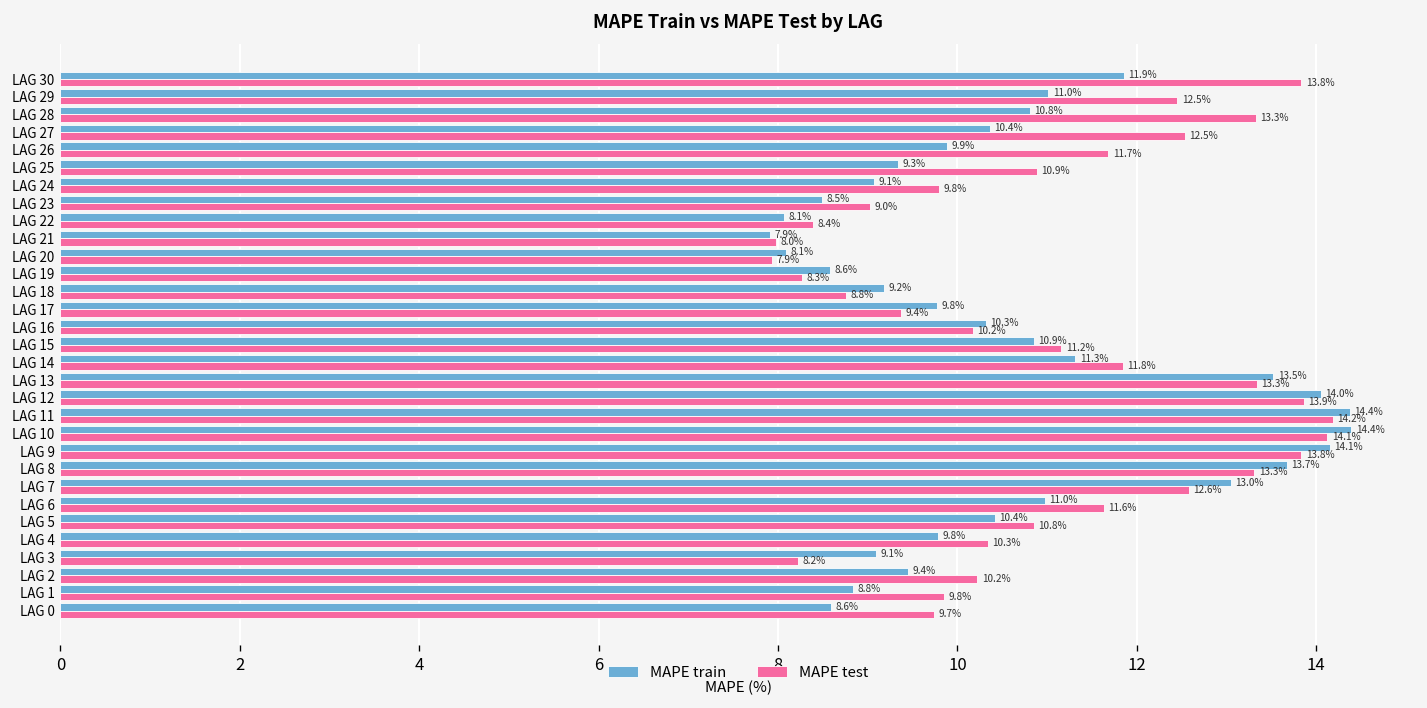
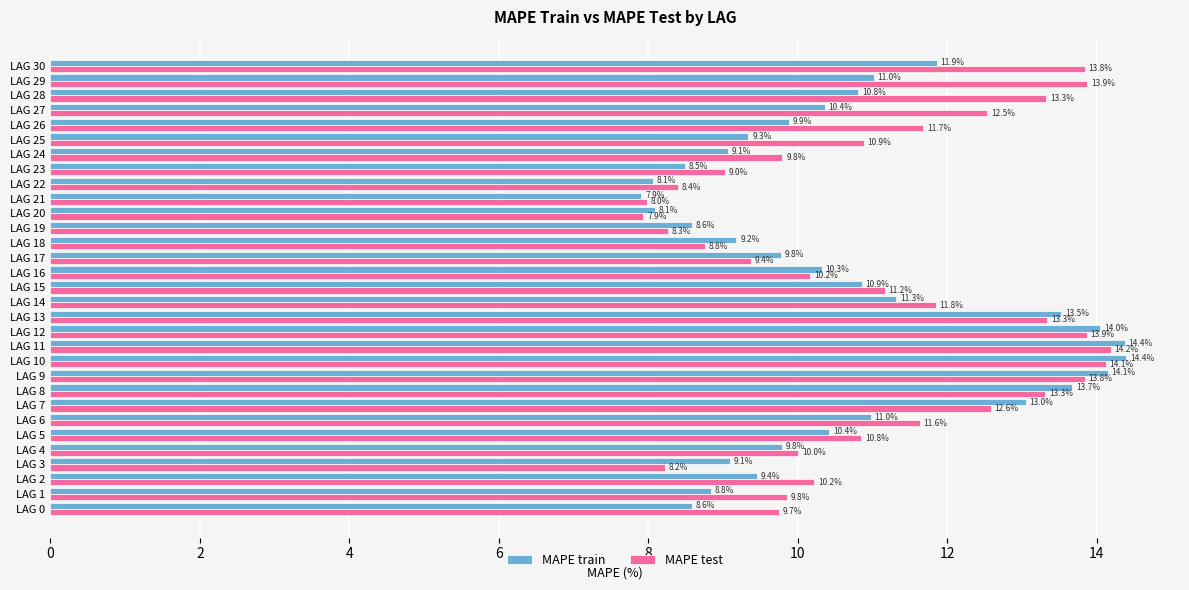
  {
    "MAPE train": {
      "LAG 30": "11.9%",
      "LAG 29": "11.0%",
      "LAG 28": "10.8%",
      "LAG 27": "10.4%",
      "LAG 26": "9.9%",
      "LAG 25": "9.3%",
      "LAG 24": "9.1%",
      "LAG 23": "8.5%",
      "LAG 22": "8.1%",
      "LAG 20": "8.1%",
      "LAG 19": "8.6%",
      "LAG 18": "9.2%",
      "LAG 17": "9.8%",
      "LAG 15": "10.9%",
      "LAG 14": "11.3%",
      "LAG 13": "13.5%",
      "LAG 12": "14.0%",
      "LAG 11": "14.4%",
      "LAG 10": "14.4%",
      "LAG 9": "14.1%",
      "LAG 8": "13.7%",
      "LAG 7": "13.0%",
      "LAG 6": "11.0%",
      "LAG 5": "10.4%",
      "LAG 4": "9.8%",
      "LAG 3": "9.1%",
      "LAG 2": "9.4%",
      "LAG 1": "8.8%",
      "LAG 0": "8.6%"
    },
    "MAPE test": {
      "LAG 30": "13.8%",
-     "LAG 29": "12.5%",
+     "LAG 29": "13.9%",
      "LAG 28": "13.3%",
      "LAG 27": "12.5%",
      "LAG 26": "11.7%",
      "LAG 25": "10.9%",
      "LAG 24": "9.8%",
      "LAG 23": "9.0%",
      "LAG 22": "8.4%",
      "LAG 20": "7.9%",
      "LAG 19": "8.3%",
      "LAG 18": "8.8%",
      "LAG 17": "9.4%",
      "LAG 15": "11.2%",
      "LAG 14": "11.8%",
      "LAG 13": "13.3%",
      "LAG 12": "13.9%",
      "LAG 11": "14.2%",
      "LAG 10": "14.1%",
      "LAG 9": "13.8%",
      "LAG 8": "13.3%",
      "LAG 7": "12.6%",
      "LAG 6": "11.6%",
      "LAG 5": "10.8%",
-     "LAG 4": "10.3%",
+     "LAG 4": "10.0%",
      "LAG 3": "8.2%",
      "LAG 2": "10.2%",
      "LAG 1": "9.8%",
      "LAG 0": "9.7%"
    }
  }
